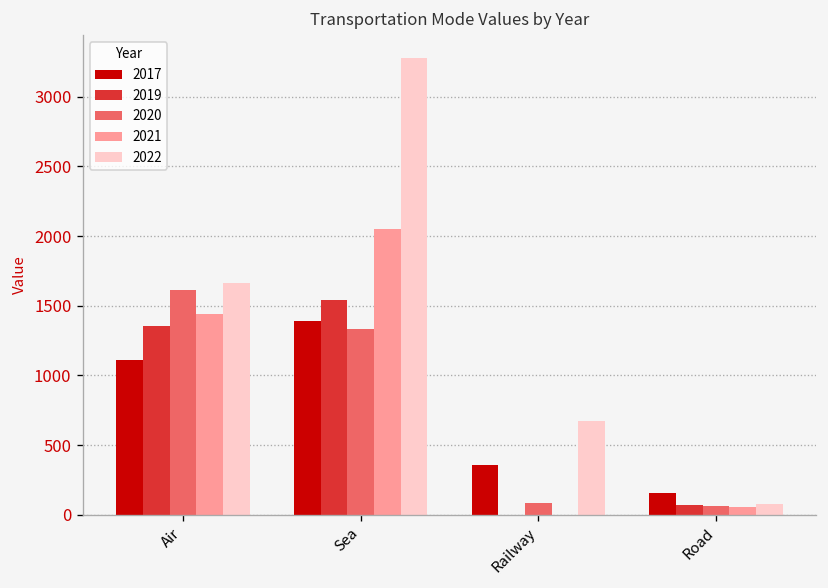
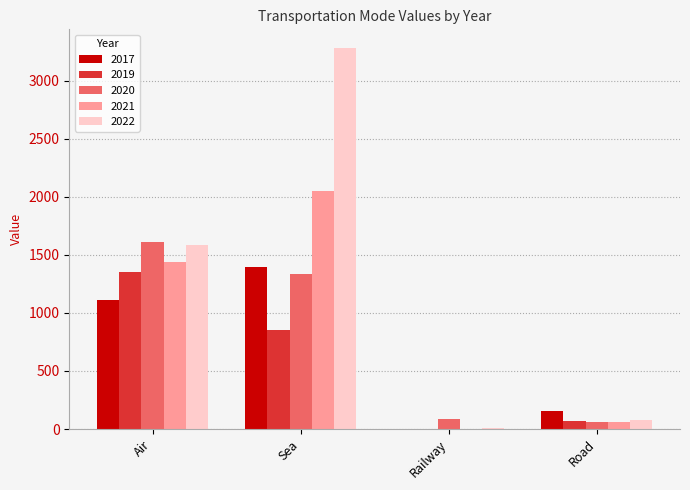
  {
    "2017": {
      "Air": 1110,
      "Sea": 1390,
-     "Railway": 350,
+     "Railway": 0,
      "Road": 160
    },
    "2019": {
      "Air": 1360,
-     "Sea": 1540,
+     "Sea": 850,
      "Road": 70
    },
    "2020": {
      "Air": 1610,
      "Sea": 1340,
      "Railway": 80,
      "Road": 60
    },
    "2021": {
      "Air": 1440,
      "Sea": 2050,
      "Road": 60
    },
    "2022": {
-     "Air": 1660,
+     "Air": 1580,
      "Sea": 3280,
-     "Railway": 670,
+     "Railway": 10,
      "Road": 80
    }
  }
